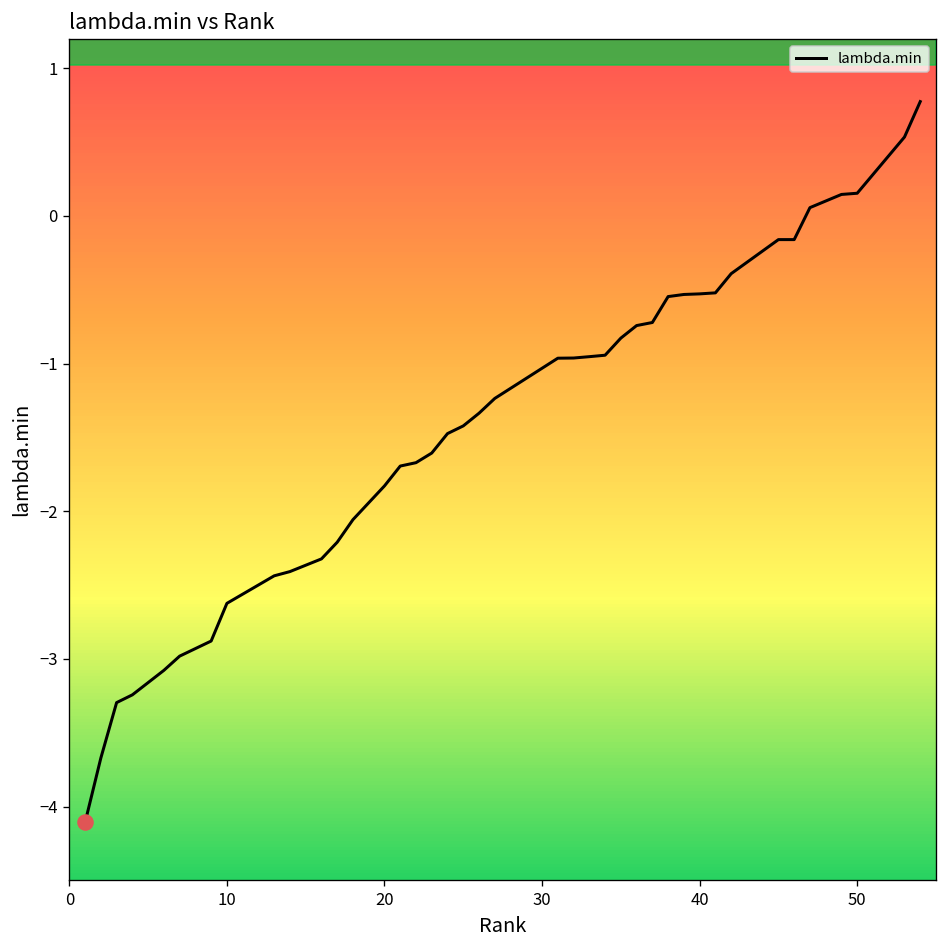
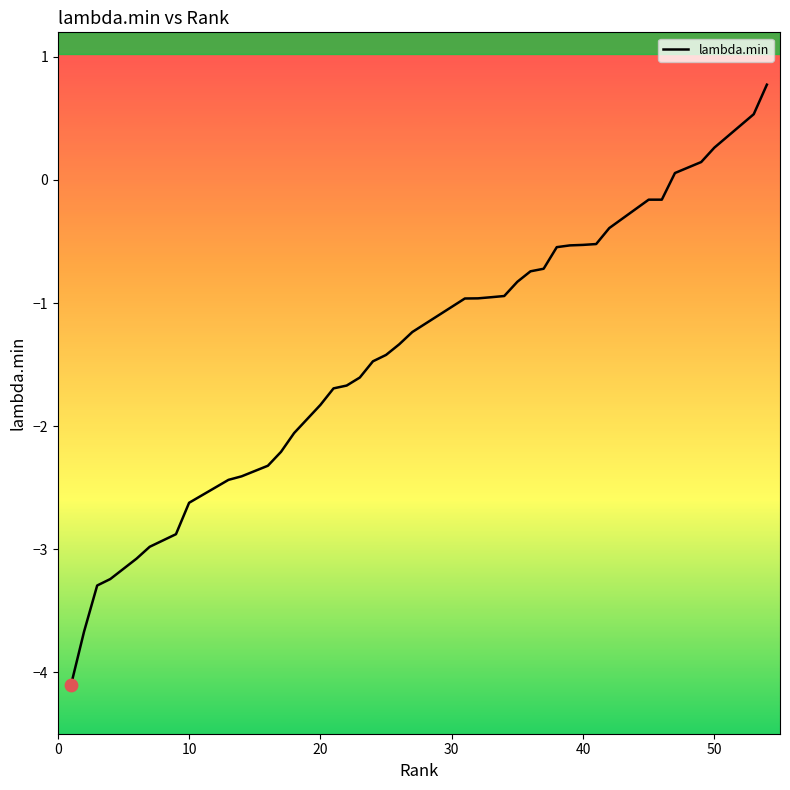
  {
    "lambda.min": {
      "10": -2.62,
      "20": -1.83,
      "40": -0.53,
-     "50": 0.15
+     "50": 0.26
    }
  }
